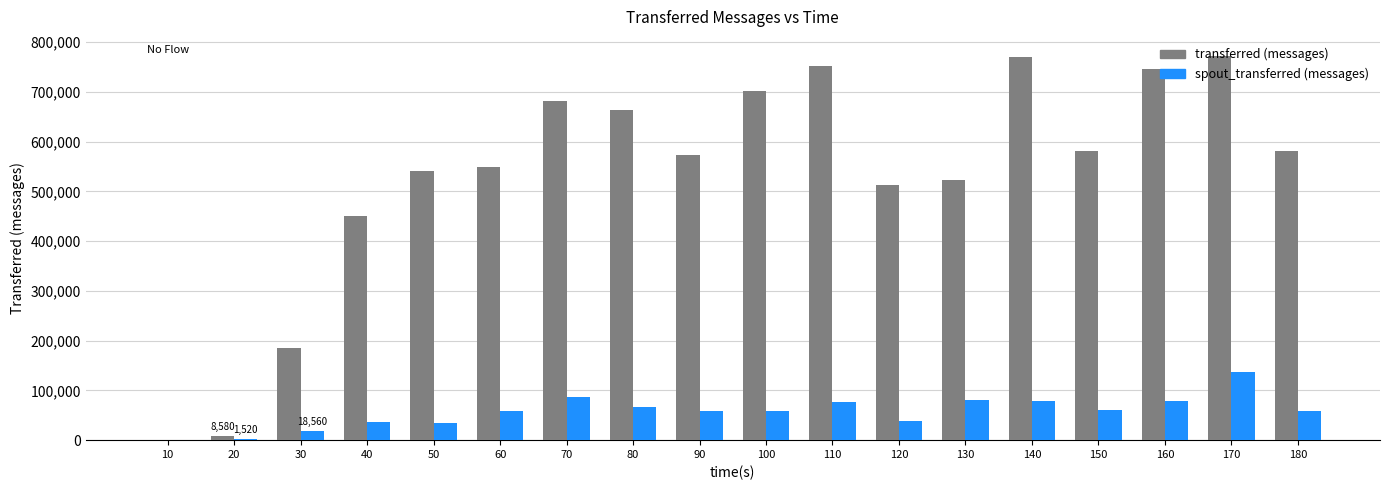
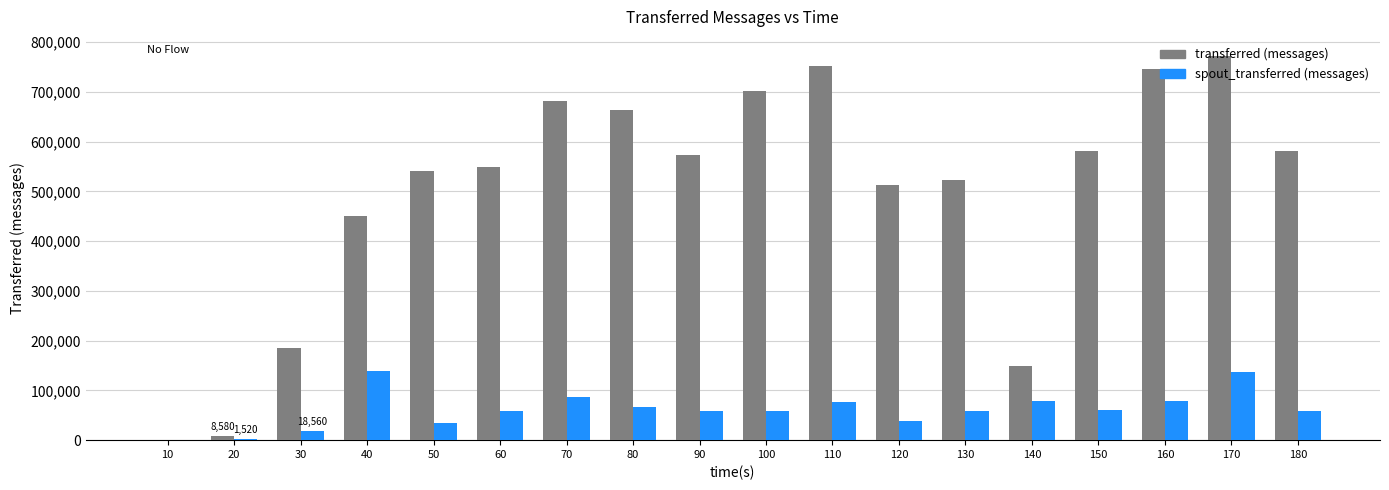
  {
    "transferred (messages)": {
      "10": "0",
      "30": "180,000",
      "40": "450,000",
      "50": "540,000",
      "60": "550,000",
      "70": "680,000",
      "80": "660,000",
      "90": "570,000",
      "100": "700,000",
      "110": "750,000",
      "120": "510,000",
      "130": "520,000",
-     "140": "770,000",
+     "140": "150,000",
      "150": "580,000",
      "160": "750,000",
      "170": "770,000",
      "180": "580,000"
    },
    "spout_transferred (messages)": {
      "10": "0",
-     "40": "40,000",
+     "40": "140,000",
      "50": "30,000",
      "60": "60,000",
      "70": "90,000",
      "80": "70,000",
      "90": "60,000",
      "100": "60,000",
      "110": "80,000",
      "120": "40,000",
-     "130": "80,000",
+     "130": "60,000",
      "140": "80,000",
      "150": "60,000",
      "160": "80,000",
      "170": "140,000",
      "180": "60,000"
    }
  }
